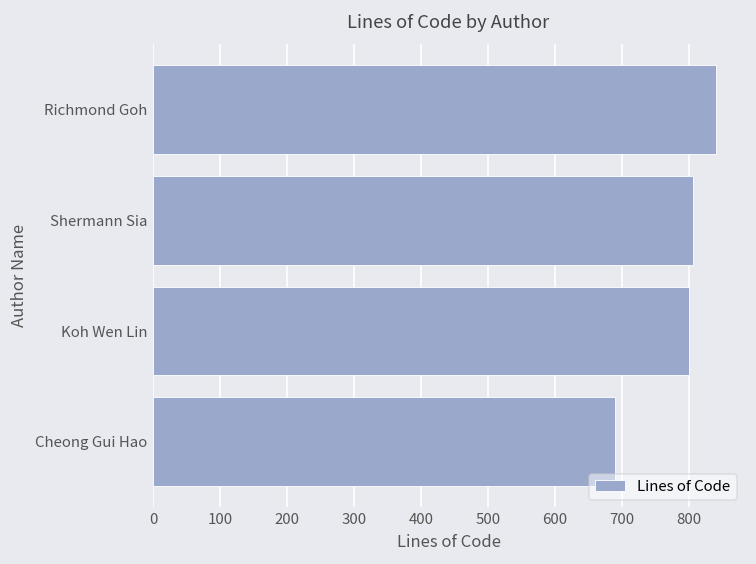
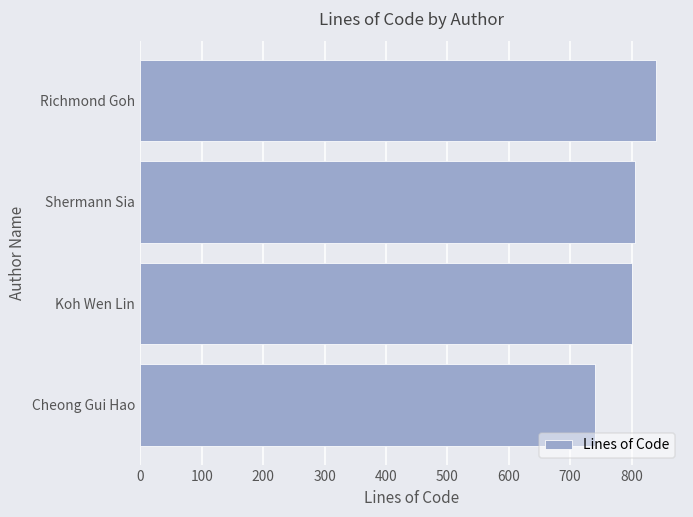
  {
    "Richmond Goh": 840,
    "Shermann Sia": 810,
    "Koh Wen Lin": 800,
-   "Cheong Gui Hao": 690
+   "Cheong Gui Hao": 740
  }
